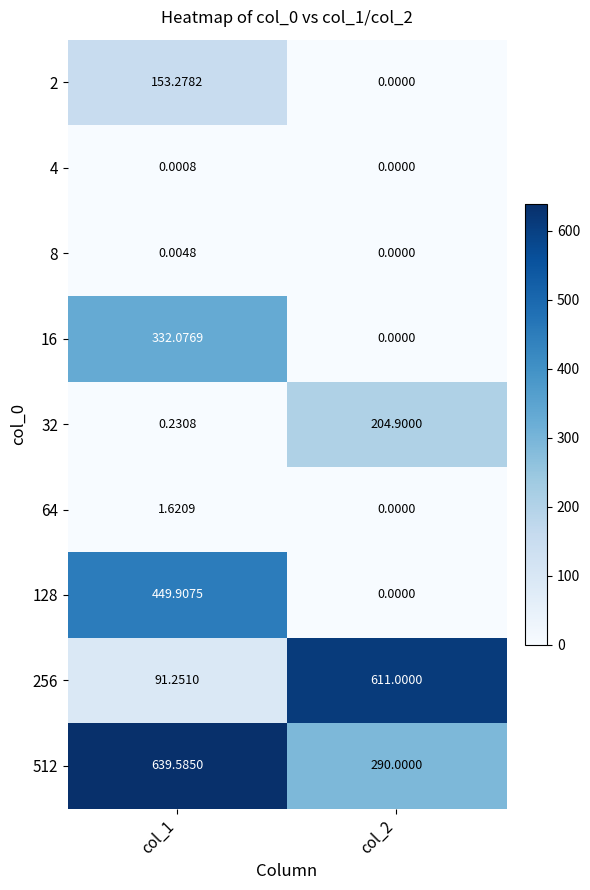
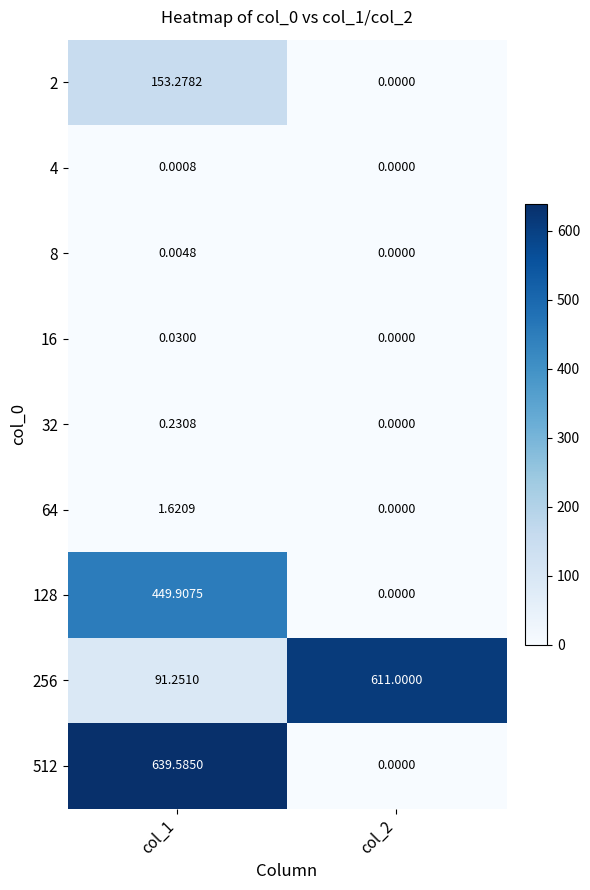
  {
    "2": {
      "col_1": 153.2782,
      "col_2": 0.0000
    },
    "4": {
      "col_1": 0.0008,
      "col_2": 0.0000
    },
    "8": {
      "col_1": 0.0048,
      "col_2": 0.0000
    },
    "16": {
-     "col_1": 332.0769,
+     "col_1": 0.0300,
      "col_2": 0.0000
    },
    "32": {
      "col_1": 0.2308,
-     "col_2": 204.9000
+     "col_2": 0.0000
    },
    "64": {
      "col_1": 1.6209,
      "col_2": 0.0000
    },
    "128": {
      "col_1": 449.9075,
      "col_2": 0.0000
    },
    "256": {
      "col_1": 91.2510,
      "col_2": 611.0000
    },
    "512": {
      "col_1": 639.5850,
-     "col_2": 290.0000
+     "col_2": 0.0000
    }
  }
